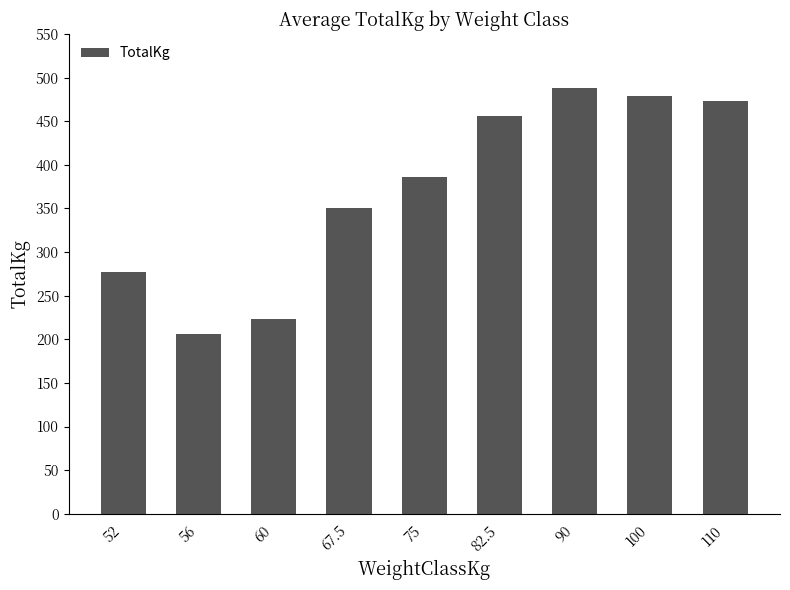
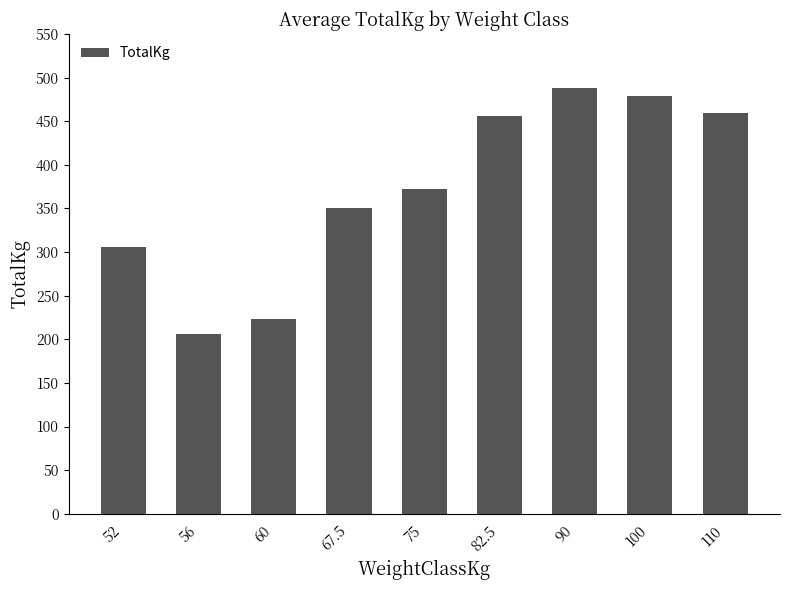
  {
-   "52": 280,
+   "52": 310,
    "56": 210,
    "60": 220,
    "67.5": 350,
-   "75": 390,
+   "75": 370,
    "82.5": 460,
    "90": 490,
    "100": 480,
-   "110": 470
+   "110": 460
  }
